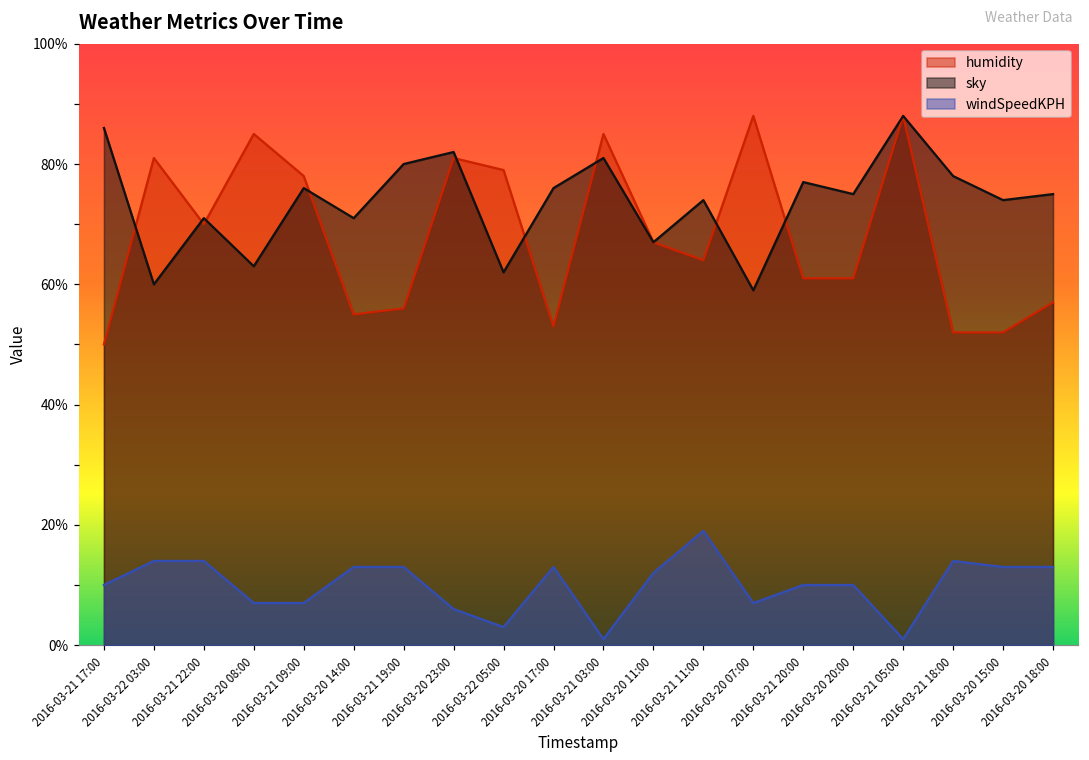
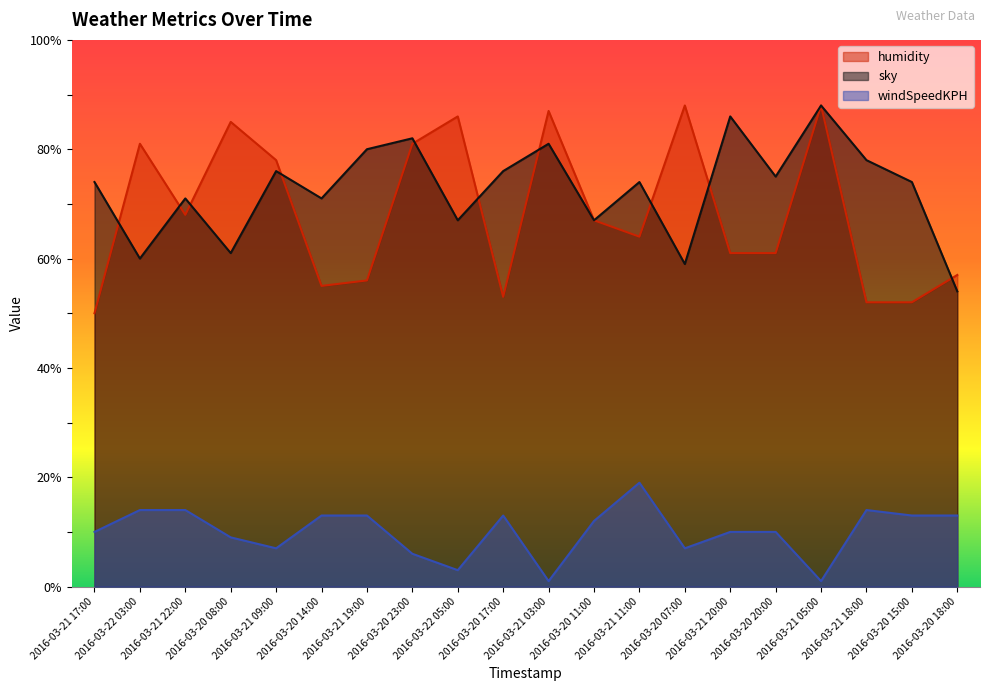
  {
    "humidity": {
      "2016-03-21 17:00": "50%",
      "2016-03-22 03:00": "81%",
-     "2016-03-21 22:00": "70%",
+     "2016-03-21 22:00": "68%",
      "2016-03-20 08:00": "85%",
      "2016-03-21 09:00": "78%",
      "2016-03-20 14:00": "55%",
      "2016-03-21 19:00": "56%",
      "2016-03-20 23:00": "81%",
-     "2016-03-22 05:00": "79%",
+     "2016-03-22 05:00": "86%",
      "2016-03-20 17:00": "53%",
-     "2016-03-21 03:00": "85%",
+     "2016-03-21 03:00": "87%",
      "2016-03-21 11:00": "64%",
      "2016-03-20 07:00": "88%",
      "2016-03-21 20:00": "61%",
      "2016-03-20 20:00": "61%",
      "2016-03-21 18:00": "52%",
      "2016-03-20 15:00": "52%",
      "2016-03-20 18:00": "57%"
    },
    "sky": {
-     "2016-03-21 17:00": "86%",
+     "2016-03-21 17:00": "74%",
      "2016-03-22 03:00": "60%",
      "2016-03-21 22:00": "71%",
-     "2016-03-20 08:00": "63%",
+     "2016-03-20 08:00": "61%",
      "2016-03-21 09:00": "76%",
      "2016-03-20 14:00": "71%",
      "2016-03-21 19:00": "80%",
      "2016-03-20 23:00": "82%",
-     "2016-03-22 05:00": "62%",
+     "2016-03-22 05:00": "67%",
      "2016-03-20 17:00": "76%",
      "2016-03-21 03:00": "81%",
      "2016-03-21 11:00": "74%",
      "2016-03-20 07:00": "59%",
-     "2016-03-21 20:00": "77%",
+     "2016-03-21 20:00": "86%",
      "2016-03-20 20:00": "75%",
      "2016-03-21 18:00": "78%",
      "2016-03-20 15:00": "74%",
-     "2016-03-20 18:00": "75%"
+     "2016-03-20 18:00": "54%"
    },
    "windSpeedKPH": {
      "2016-03-21 17:00": "10%",
      "2016-03-22 03:00": "14%",
      "2016-03-21 22:00": "14%",
-     "2016-03-20 08:00": "7%",
+     "2016-03-20 08:00": "9%",
      "2016-03-21 09:00": "7%",
      "2016-03-20 14:00": "13%",
      "2016-03-21 19:00": "13%",
      "2016-03-20 23:00": "6%",
      "2016-03-22 05:00": "3%",
      "2016-03-20 17:00": "13%",
      "2016-03-21 03:00": "1%",
      "2016-03-20 11:00": "12%",
      "2016-03-21 11:00": "19%",
      "2016-03-20 07:00": "7%",
      "2016-03-21 20:00": "10%",
      "2016-03-20 20:00": "10%",
      "2016-03-21 05:00": "1%",
      "2016-03-21 18:00": "14%",
      "2016-03-20 15:00": "13%",
      "2016-03-20 18:00": "13%"
    }
  }
